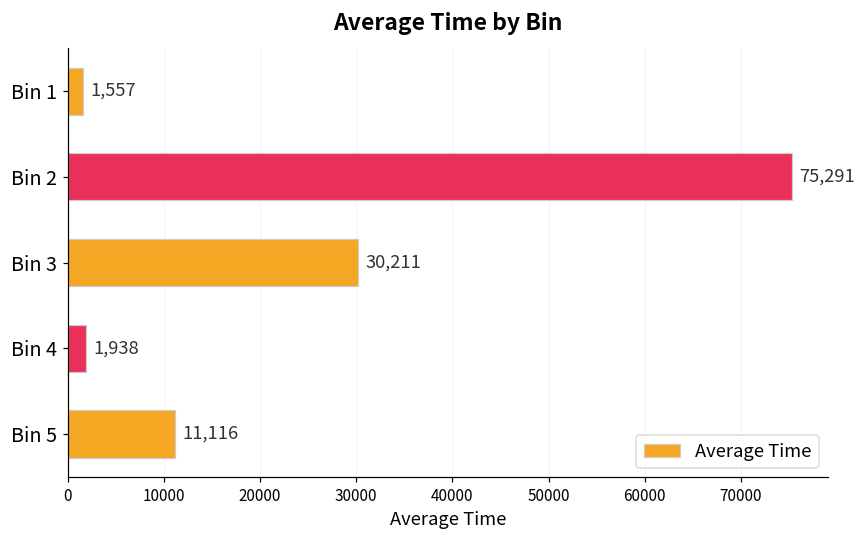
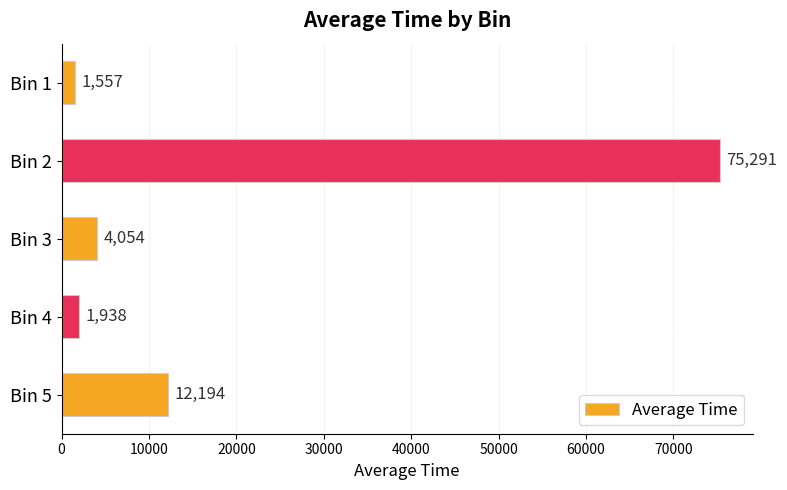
  {
    "Bin 1": "1,557",
    "Bin 2": "75,291",
-   "Bin 3": "30,211",
+   "Bin 3": "4,054",
    "Bin 4": "1,938",
-   "Bin 5": "11,116"
+   "Bin 5": "12,194"
  }
